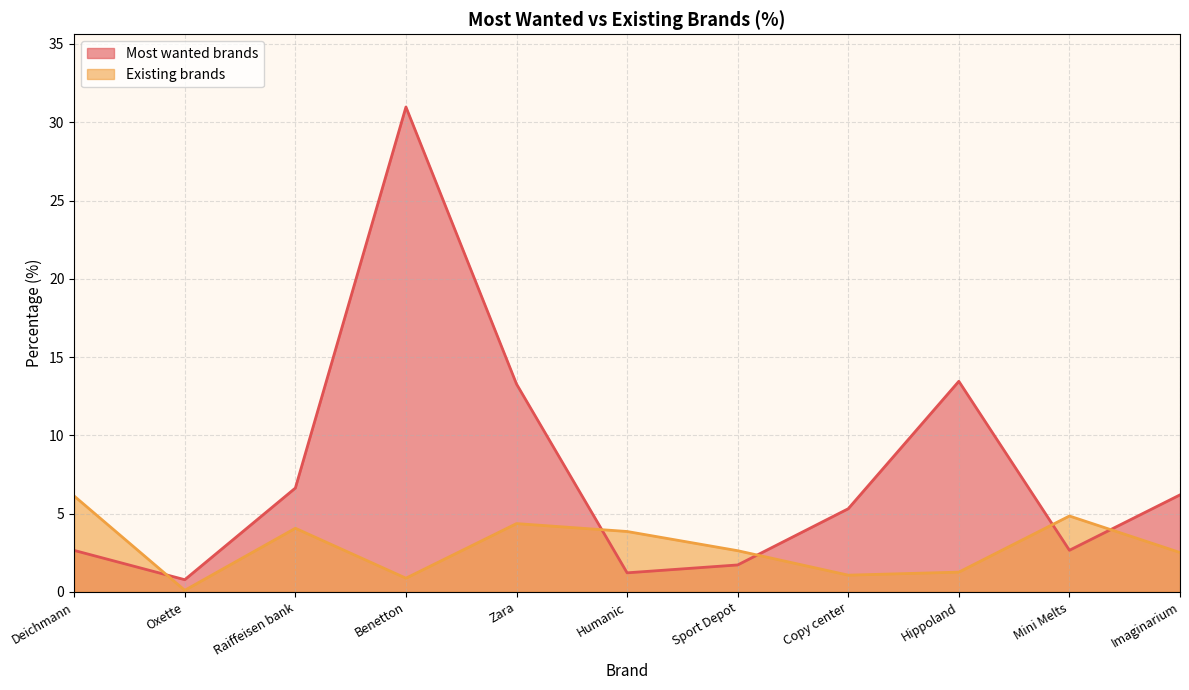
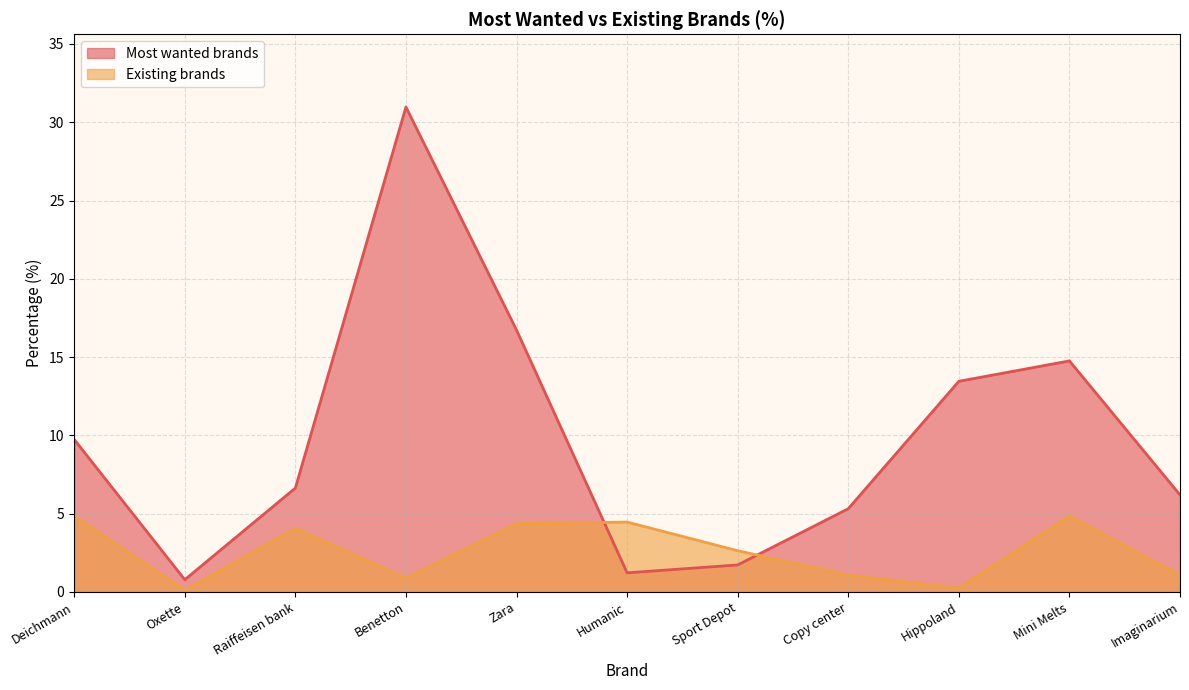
  {
    "Most wanted brands": {
-     "Deichmann": 2.6,
+     "Deichmann": 9.7,
      "Oxette": 0.8,
      "Raiffeisen bank": 6.6,
      "Benetton": 31.0,
-     "Zara": 13.3,
+     "Zara": 16.7,
      "Humanic": 1.2,
      "Sport Depot": 1.7,
      "Copy center": 5.3,
      "Hippoland": 13.5,
-     "Mini Melts": 2.7,
+     "Mini Melts": 14.8,
      "Imaginarium": 6.2
    },
    "Existing brands": {
-     "Deichmann": 6.1,
+     "Deichmann": 4.8,
      "Oxette": 0.1,
      "Raiffeisen bank": 4.1,
      "Benetton": 0.9,
      "Zara": 4.4,
-     "Humanic": 3.9,
+     "Humanic": 4.5,
      "Sport Depot": 2.6,
      "Copy center": 1.1,
-     "Hippoland": 1.3,
+     "Hippoland": 0.3,
      "Mini Melts": 4.8,
-     "Imaginarium": 2.5
+     "Imaginarium": 1.1
    }
  }
